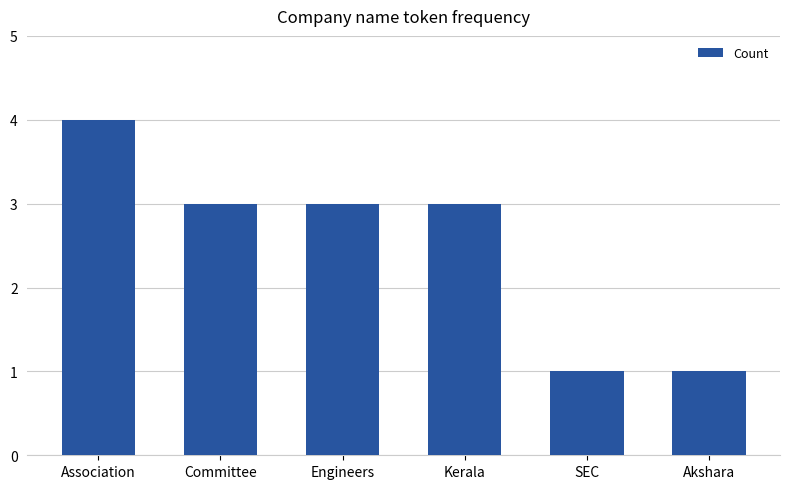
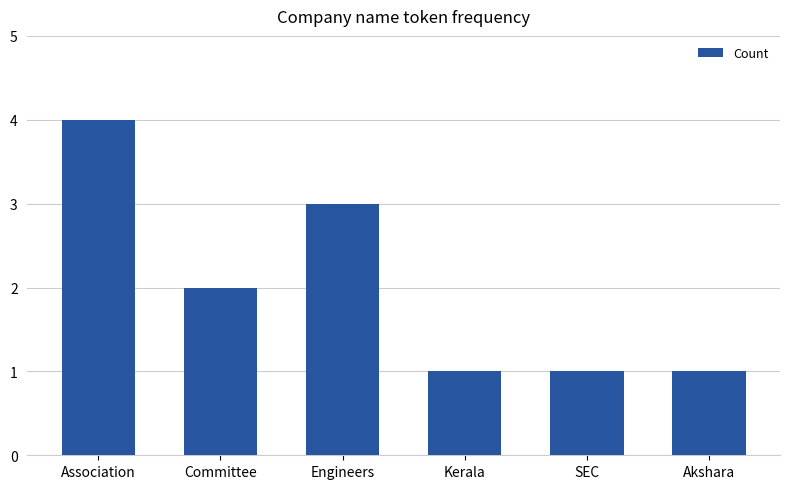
  {
    "Association": 4,
-   "Committee": 3,
+   "Committee": 2,
    "Engineers": 3,
-   "Kerala": 3,
+   "Kerala": 1,
    "SEC": 1,
    "Akshara": 1
  }
